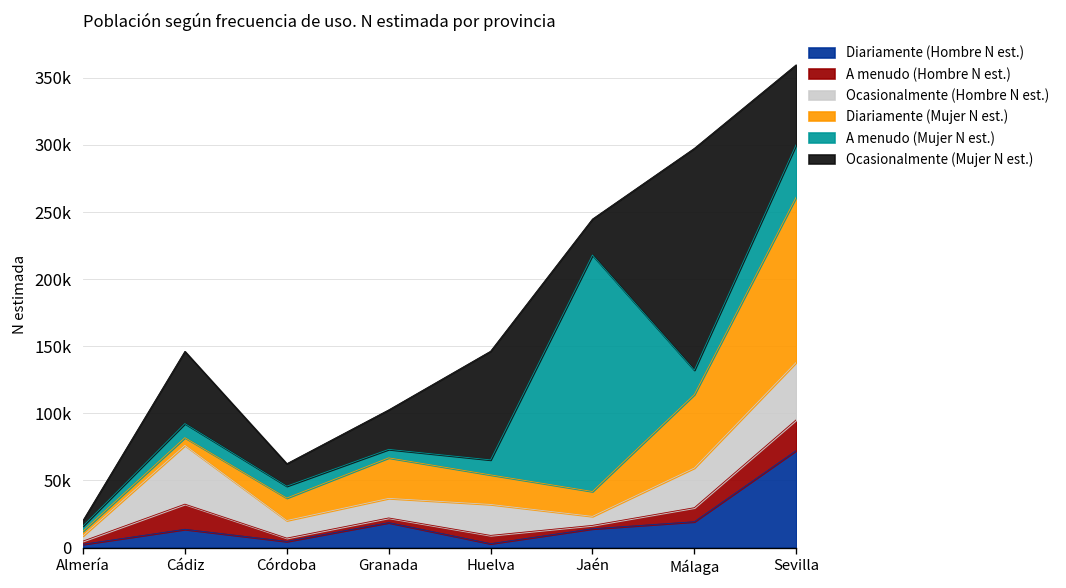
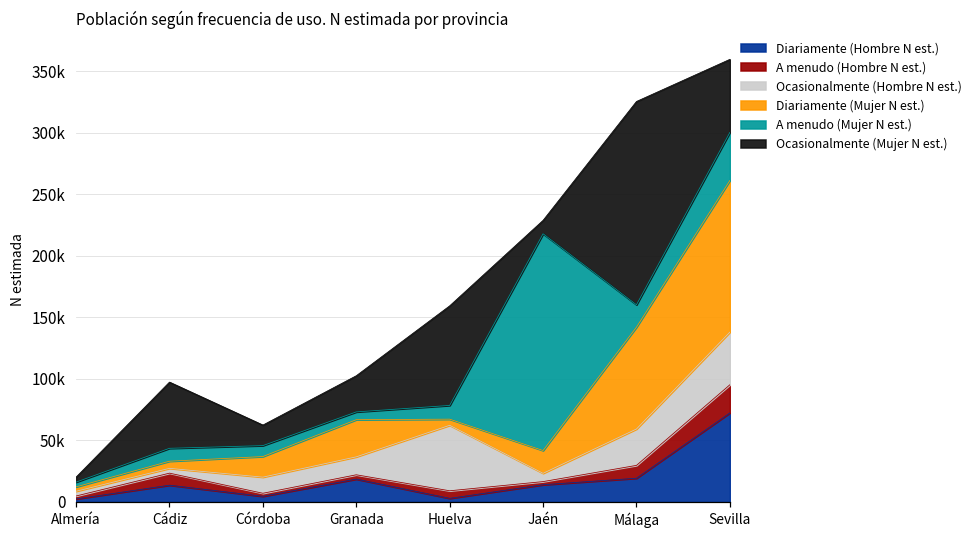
  {
    "Diariamente (Hombre N est.)": {
      "Almería": 2000,
      "Cádiz": 14000,
      "Córdoba": 5000,
      "Granada": 19000,
      "Huelva": 3000,
      "Jaén": 14000,
      "Málaga": 19000,
      "Sevilla": 72000
    },
    "A menudo (Hombre N est.)": {
      "Almería": 2000,
-     "Cádiz": 19000,
+     "Cádiz": 10000,
      "Córdoba": 2000,
      "Granada": 4000,
      "Huelva": 6000,
      "Jaén": 3000,
      "Málaga": 10000,
      "Sevilla": 23000
    },
    "Ocasionalmente (Hombre N est.)": {
      "Almería": 4000,
-     "Cádiz": 44000,
+     "Cádiz": 4000,
      "Córdoba": 13000,
      "Granada": 15000,
-     "Huelva": 23000,
+     "Huelva": 53000,
      "Jaén": 7000,
      "Málaga": 30000,
      "Sevilla": 43000
    },
    "Diariamente (Mujer N est.)": {
      "Almería": 4000,
      "Cádiz": 6000,
      "Córdoba": 17000,
      "Granada": 30000,
-     "Huelva": 22000,
+     "Huelva": 5000,
      "Jaén": 19000,
-     "Málaga": 55000,
+     "Málaga": 83000,
      "Sevilla": 123000
    },
    "A menudo (Mujer N est.)": {
      "Almería": 4000,
      "Cádiz": 10000,
      "Córdoba": 9000,
      "Granada": 6000,
      "Huelva": 11000,
      "Jaén": 176000,
      "Málaga": 18000,
      "Sevilla": 39000
    },
    "Ocasionalmente (Mujer N est.)": {
      "Almería": 4000,
      "Cádiz": 54000,
      "Córdoba": 17000,
      "Granada": 29000,
      "Huelva": 81000,
-     "Jaén": 27000,
+     "Jaén": 11000,
      "Málaga": 165000,
      "Sevilla": 59000
    }
  }
